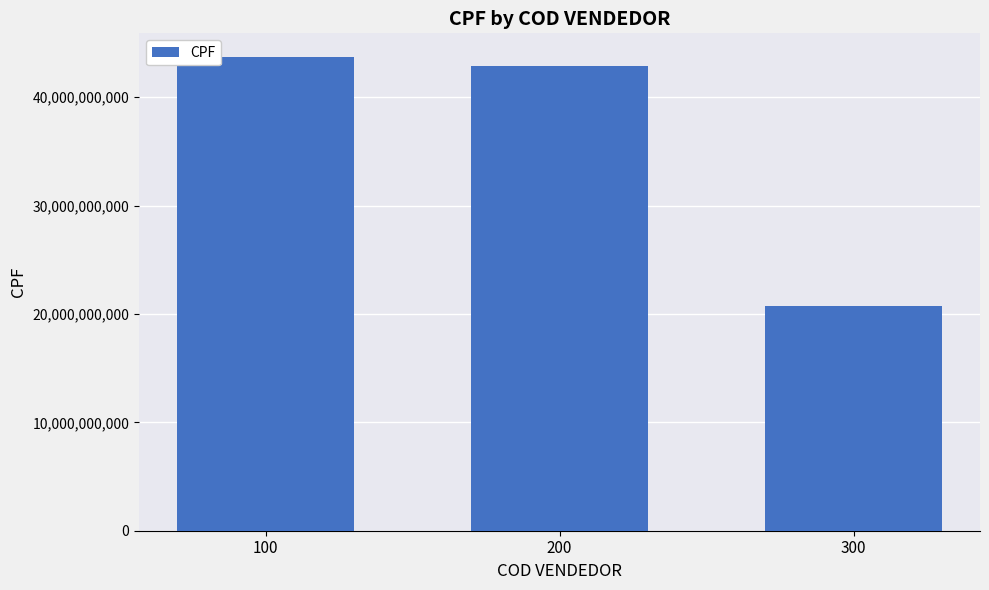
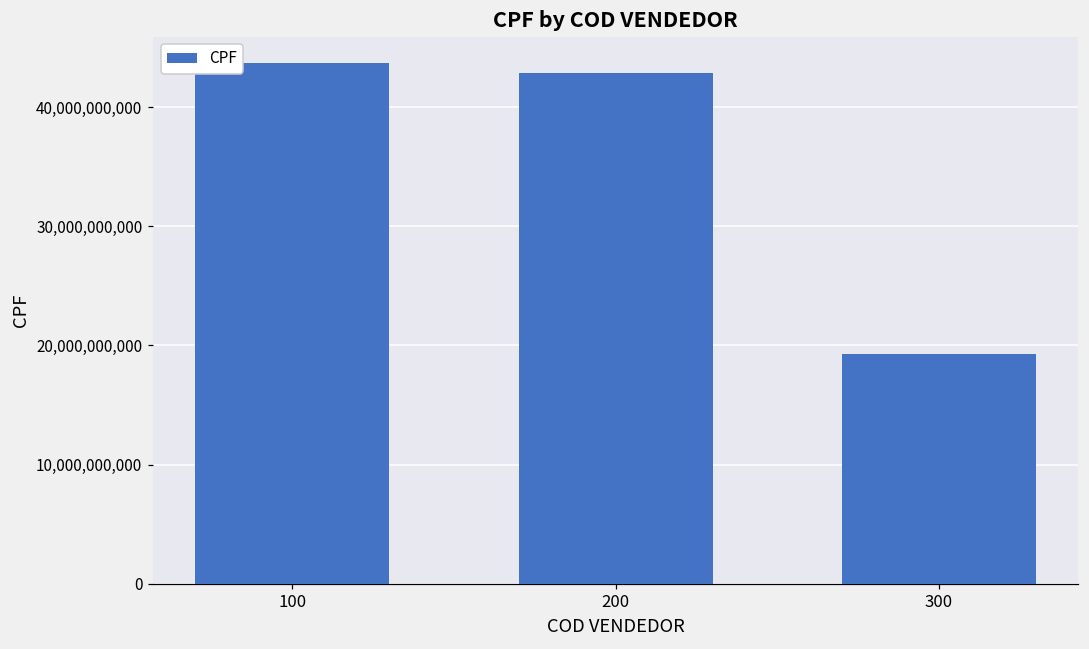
  {
    "100": "43,700,000,000",
    "200": "42,800,000,000",
-   "300": "20,700,000,000"
+   "300": "19,300,000,000"
  }
